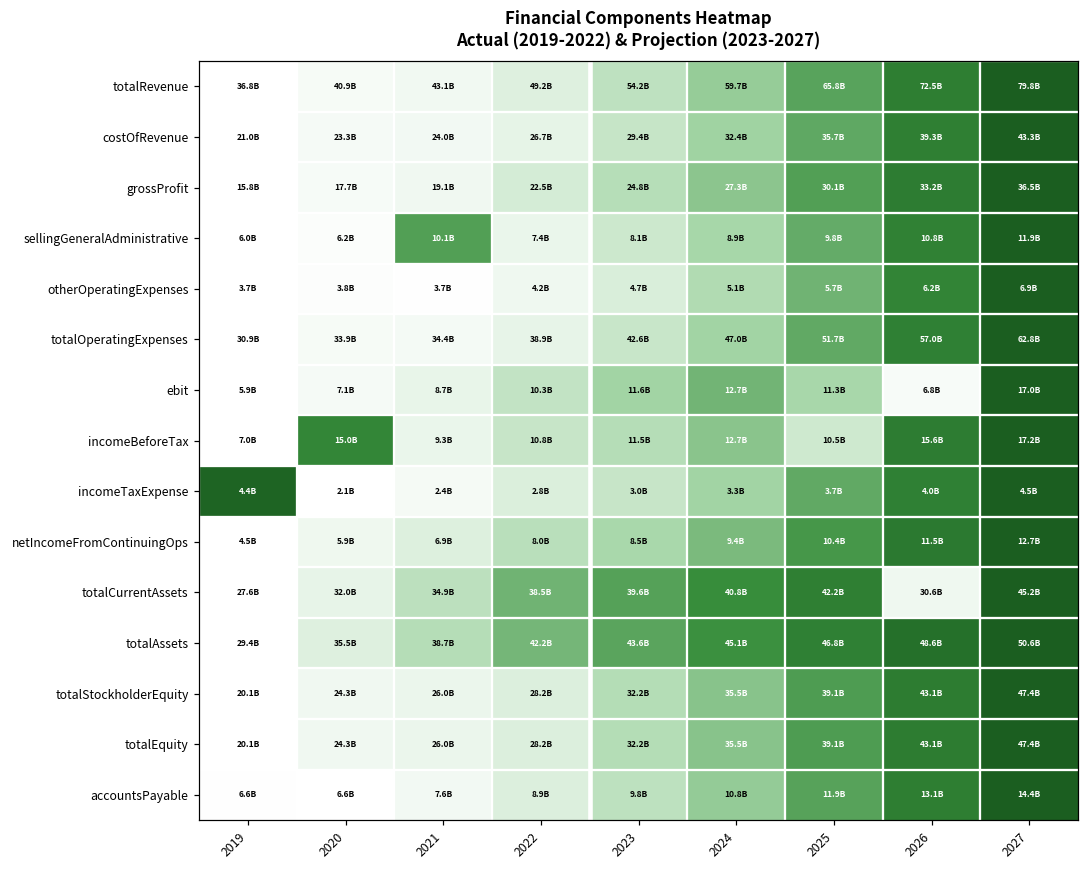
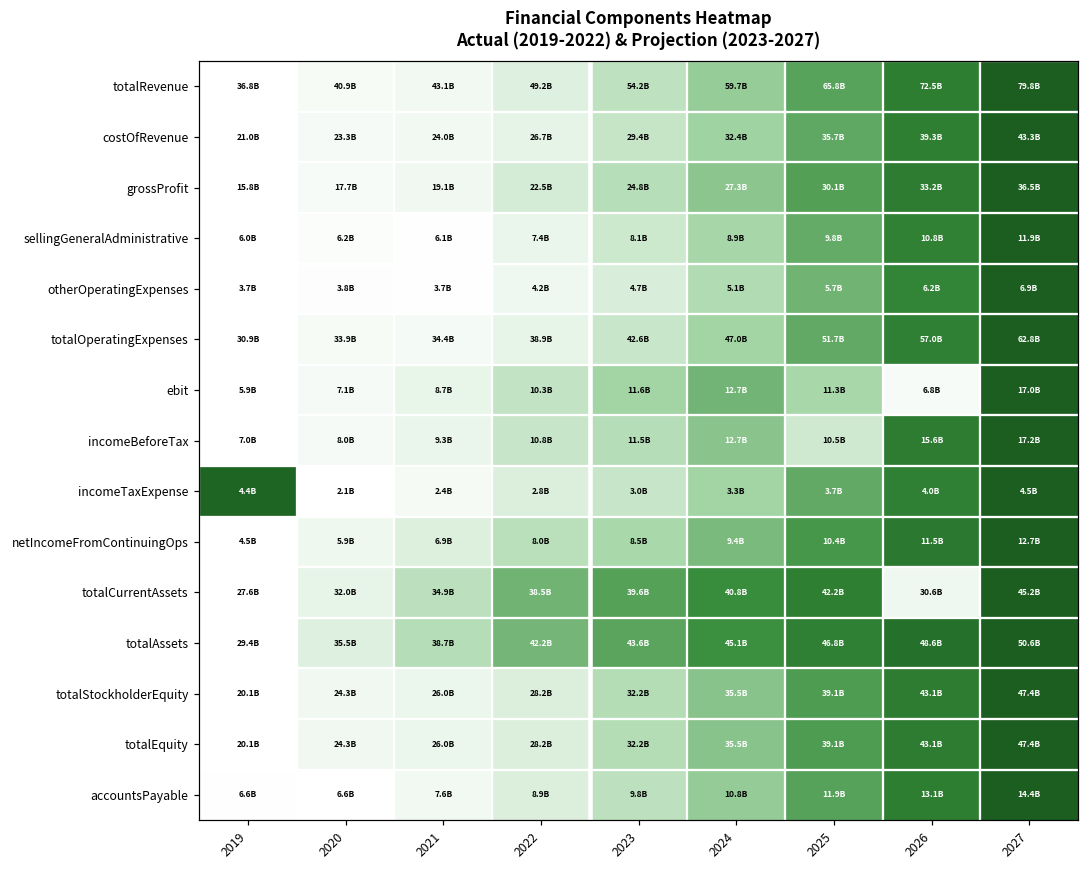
  {
    "totalRevenue": {
      "2019": "36.8B",
      "2020": "40.9B",
      "2021": "43.1B",
      "2022": "49.2B",
      "2023": "54.2B",
      "2024": "59.7B",
      "2025": "65.8B",
      "2026": "72.5B",
      "2027": "79.8B"
    },
    "costOfRevenue": {
      "2019": "21.0B",
      "2020": "23.3B",
      "2021": "24.0B",
      "2022": "26.7B",
      "2023": "29.4B",
      "2024": "32.4B",
      "2025": "35.7B",
      "2026": "39.3B",
      "2027": "43.3B"
    },
    "grossProfit": {
      "2019": "15.8B",
      "2020": "17.7B",
      "2021": "19.1B",
      "2022": "22.5B",
      "2023": "24.8B",
      "2024": "27.3B",
      "2025": "30.1B",
      "2026": "33.2B",
      "2027": "36.5B"
    },
    "sellingGeneralAdministrative": {
      "2019": "6.0B",
      "2020": "6.2B",
-     "2021": "10.1B",
+     "2021": "6.1B",
      "2022": "7.4B",
      "2023": "8.1B",
      "2024": "8.9B",
      "2025": "9.8B",
      "2026": "10.8B",
      "2027": "11.9B"
    },
    "otherOperatingExpenses": {
      "2019": "3.7B",
      "2020": "3.8B",
      "2021": "3.7B",
      "2022": "4.2B",
      "2023": "4.7B",
      "2024": "5.1B",
      "2025": "5.7B",
      "2026": "6.2B",
      "2027": "6.9B"
    },
    "totalOperatingExpenses": {
      "2019": "30.9B",
      "2020": "33.9B",
      "2021": "34.4B",
      "2022": "38.9B",
      "2023": "42.6B",
      "2024": "47.0B",
      "2025": "51.7B",
      "2026": "57.0B",
      "2027": "62.8B"
    },
    "ebit": {
      "2019": "5.9B",
      "2020": "7.1B",
      "2021": "8.7B",
      "2022": "10.3B",
      "2023": "11.6B",
      "2024": "12.7B",
      "2025": "11.3B",
      "2026": "6.8B",
      "2027": "17.0B"
    },
    "incomeBeforeTax": {
      "2019": "7.0B",
-     "2020": "15.0B",
+     "2020": "8.0B",
      "2021": "9.3B",
      "2022": "10.8B",
      "2023": "11.5B",
      "2024": "12.7B",
      "2025": "10.5B",
      "2026": "15.6B",
      "2027": "17.2B"
    },
    "incomeTaxExpense": {
      "2019": "4.4B",
      "2020": "2.1B",
      "2021": "2.4B",
      "2022": "2.8B",
      "2023": "3.0B",
      "2024": "3.3B",
      "2025": "3.7B",
      "2026": "4.0B",
      "2027": "4.5B"
    },
    "netIncomeFromContinuingOps": {
      "2019": "4.5B",
      "2020": "5.9B",
      "2021": "6.9B",
      "2022": "8.0B",
      "2023": "8.5B",
      "2024": "9.4B",
      "2025": "10.4B",
      "2026": "11.5B",
      "2027": "12.7B"
    },
    "totalCurrentAssets": {
      "2019": "27.6B",
      "2020": "32.0B",
      "2021": "34.9B",
      "2022": "38.5B",
      "2023": "39.6B",
      "2024": "40.8B",
      "2025": "42.2B",
      "2026": "30.6B",
      "2027": "45.2B"
    },
    "totalAssets": {
      "2019": "29.4B",
      "2020": "35.5B",
      "2021": "38.7B",
      "2022": "42.2B",
      "2023": "43.6B",
      "2024": "45.1B",
      "2025": "46.8B",
      "2026": "48.6B",
      "2027": "50.6B"
    },
    "totalStockholderEquity": {
      "2019": "20.1B",
      "2020": "24.3B",
      "2021": "26.0B",
      "2022": "28.2B",
      "2023": "32.2B",
      "2024": "35.5B",
      "2025": "39.1B",
      "2026": "43.1B",
      "2027": "47.4B"
    },
    "totalEquity": {
      "2019": "20.1B",
      "2020": "24.3B",
      "2021": "26.0B",
      "2022": "28.2B",
      "2023": "32.2B",
      "2024": "35.5B",
      "2025": "39.1B",
      "2026": "43.1B",
      "2027": "47.4B"
    },
    "accountsPayable": {
      "2019": "6.6B",
      "2020": "6.6B",
      "2021": "7.6B",
      "2022": "8.9B",
      "2023": "9.8B",
      "2024": "10.8B",
      "2025": "11.9B",
      "2026": "13.1B",
      "2027": "14.4B"
    }
  }
